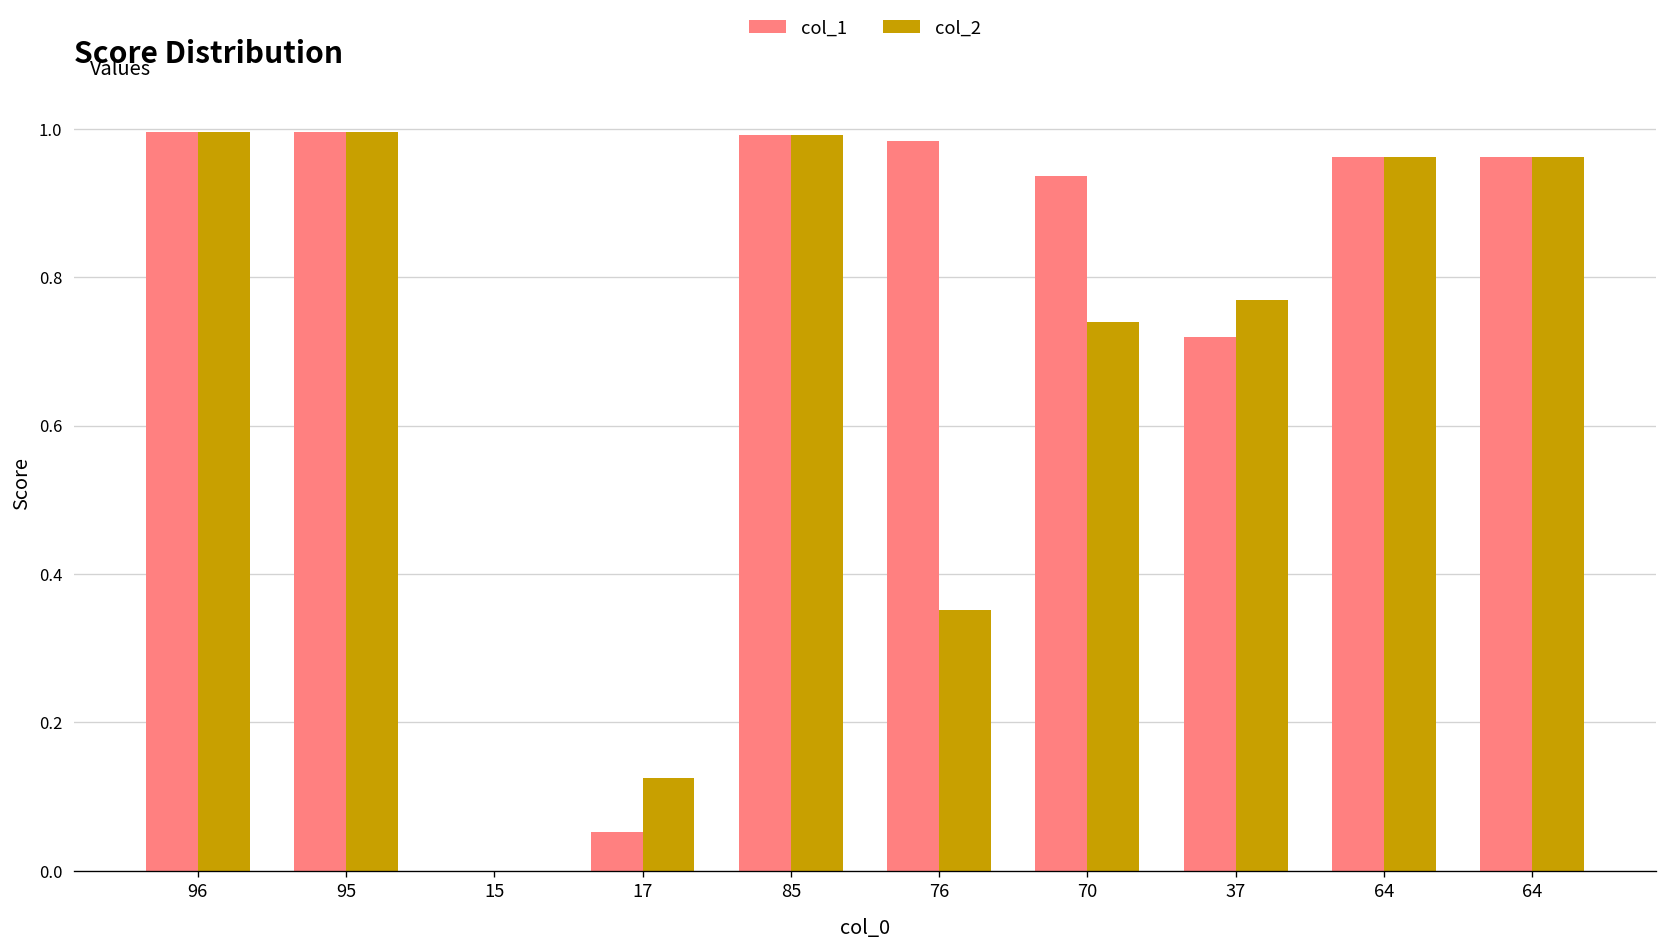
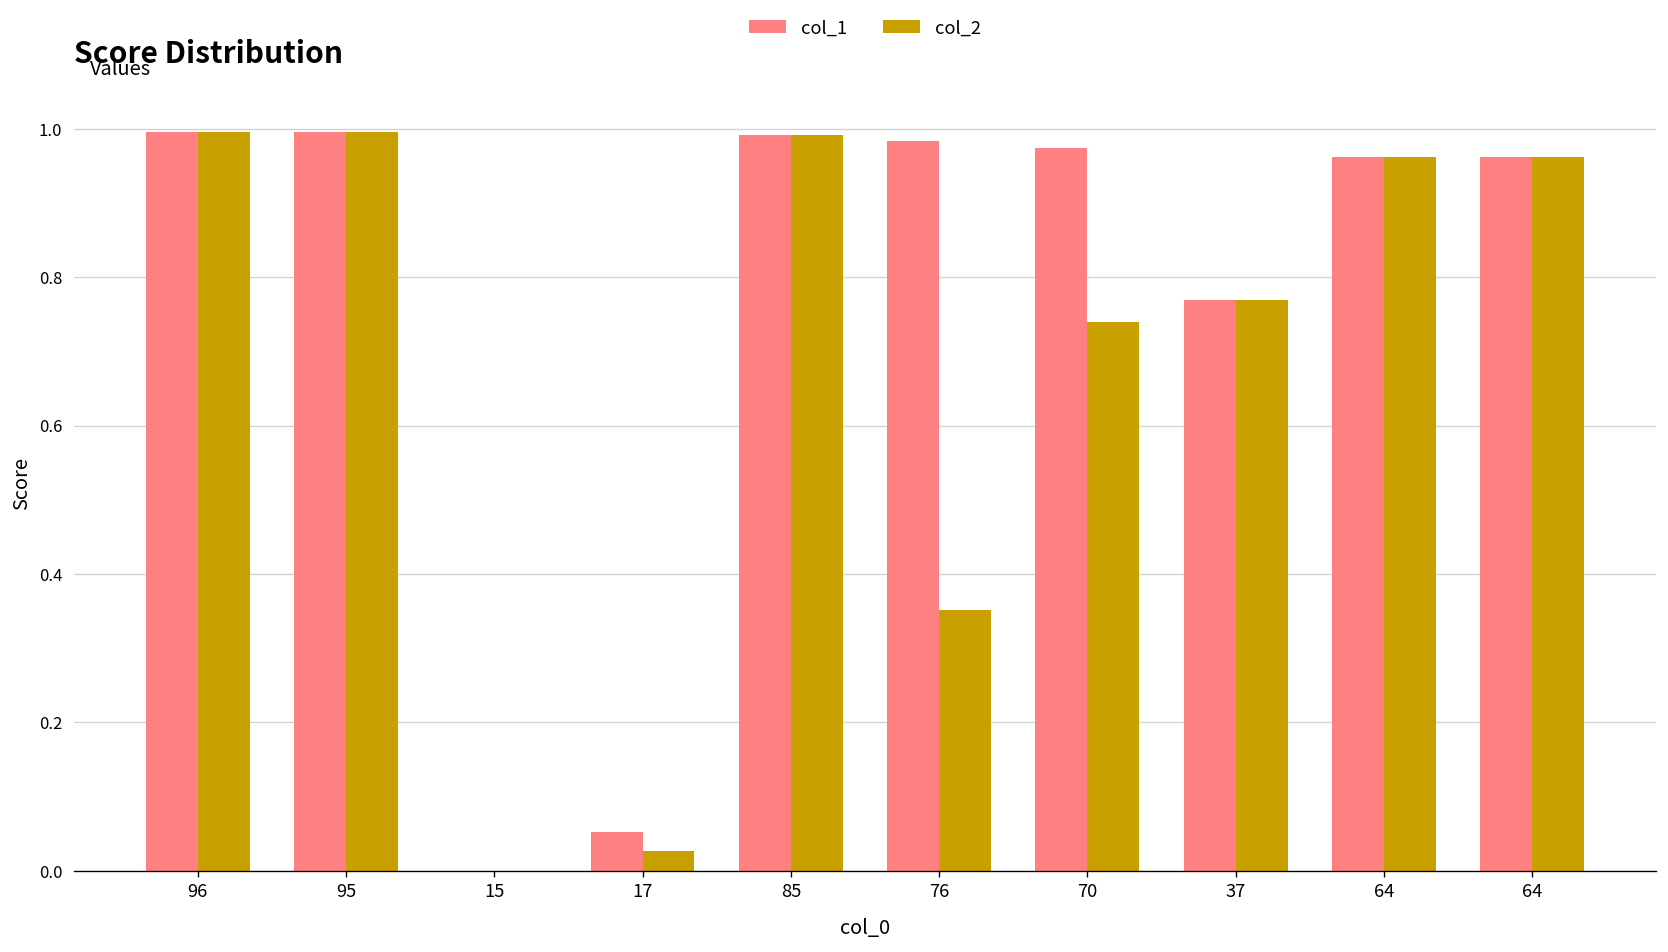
  {
    "col_1": {
      "96": 1.00,
      "95": 1.00,
      "15": 0.00,
      "17": 0.05,
      "85": 0.99,
      "76": 0.98,
-     "70": 0.94,
-     "37": 0.72
+     "70": 0.97,
+     "37": 0.77
    },
    "col_2": {
      "96": 1.00,
      "95": 1.00,
      "15": 0.00,
-     "17": 0.13,
+     "17": 0.03,
      "85": 0.99,
      "76": 0.35,
      "70": 0.74,
      "37": 0.77
    }
  }
